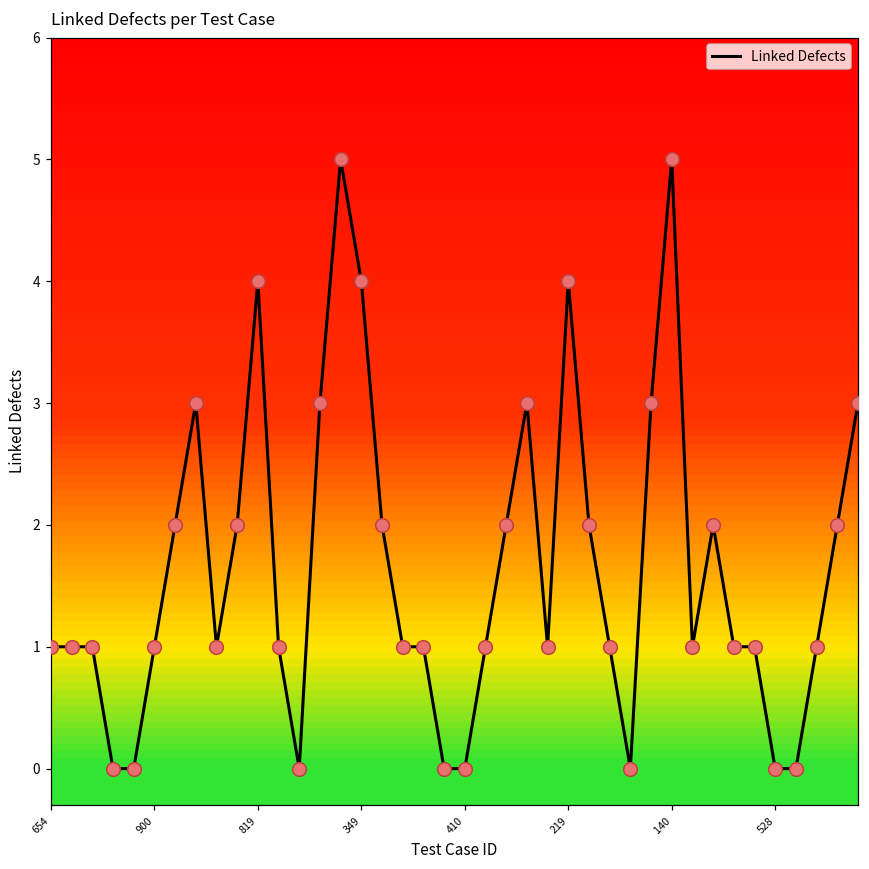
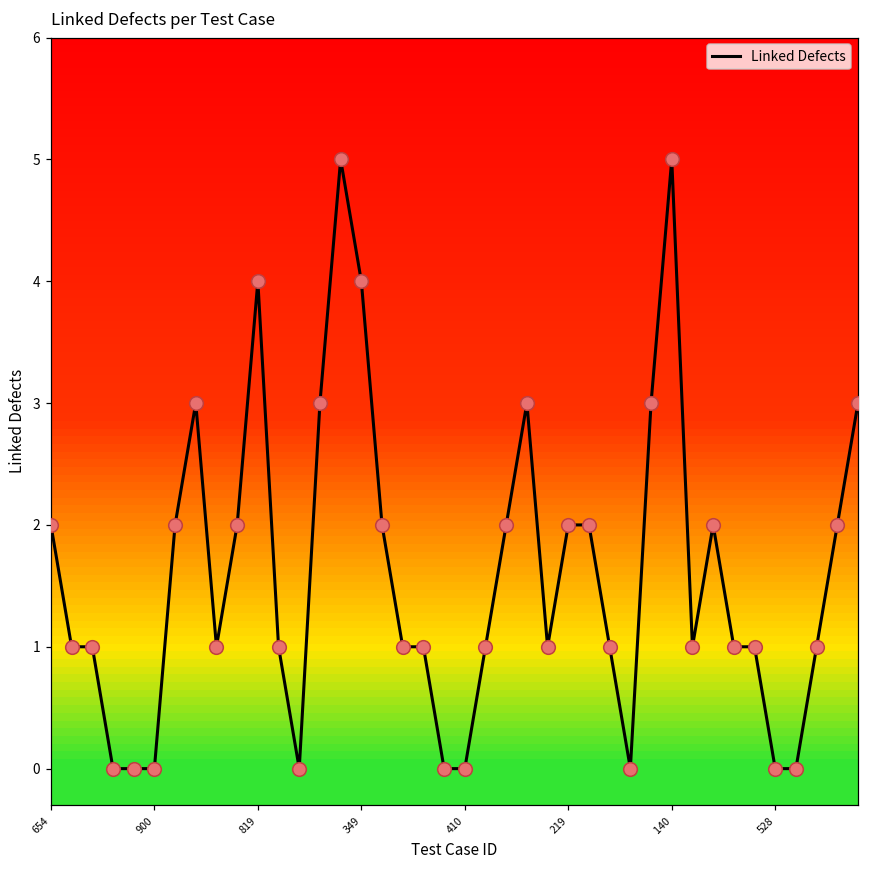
  {
-   "654": 1,
-   "900": 1,
+   "654": 2,
+   "900": 0,
    "819": 4,
    "349": 4,
    "410": 0,
-   "219": 4,
+   "219": 2,
    "140": 5,
    "528": 0
  }
